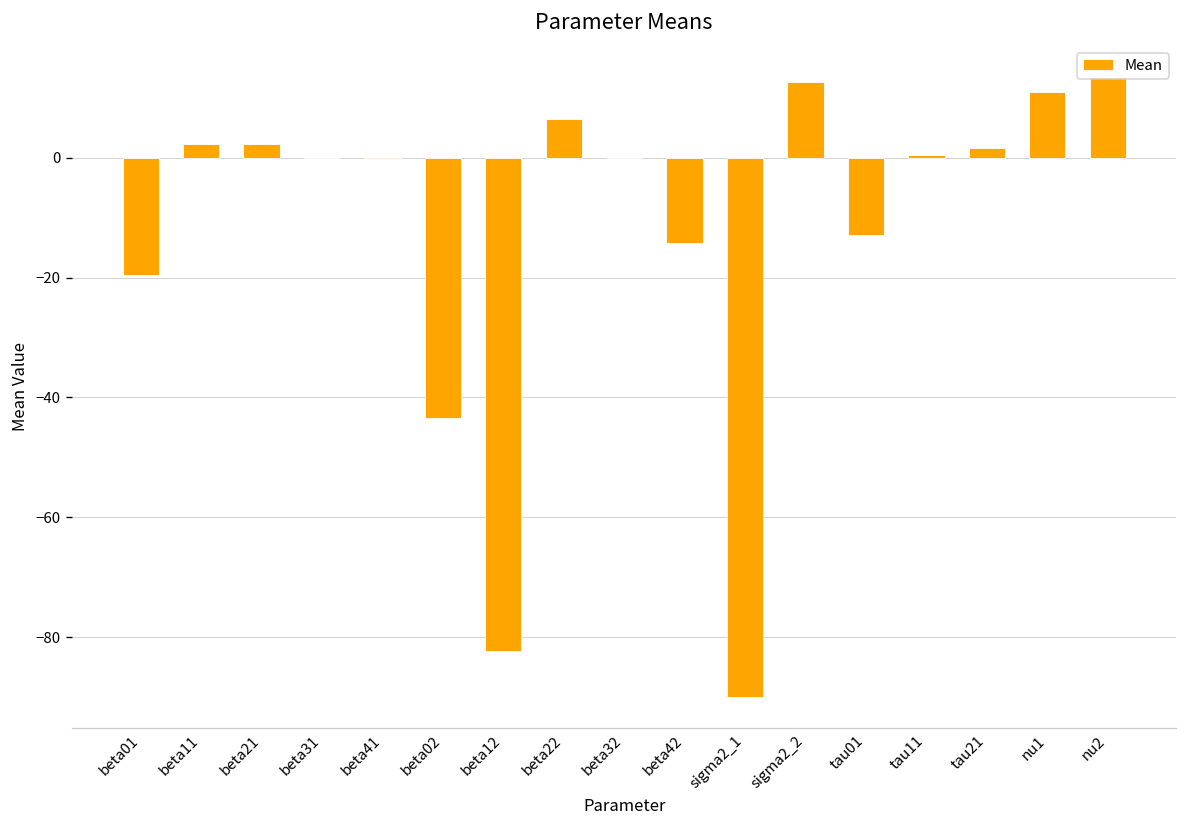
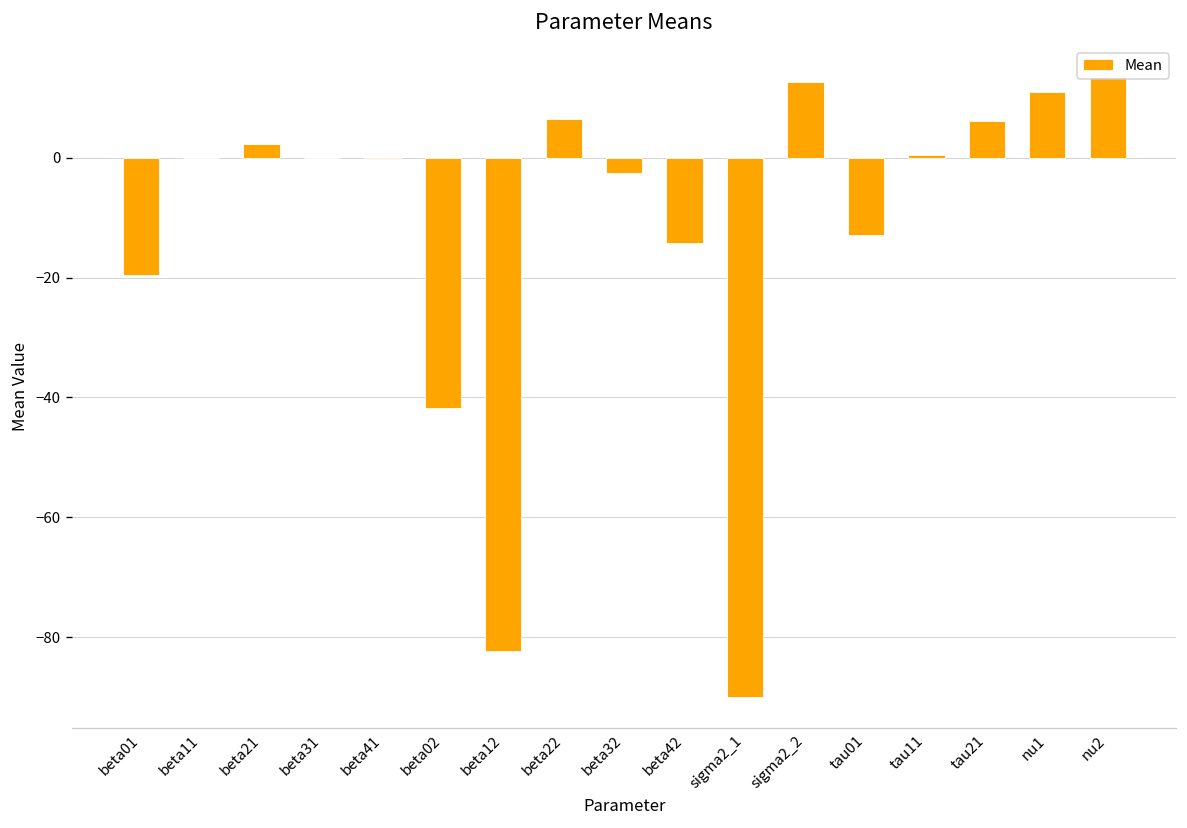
  {
    "beta01": -20,
-   "beta11": 2,
+   "beta11": 0,
    "beta21": 2,
-   "beta02": -43,
+   "beta02": -42,
    "beta12": -82,
    "beta22": 6,
-   "beta32": 0,
+   "beta32": -3,
    "beta42": -14,
    "sigma2_1": -90,
    "sigma2_2": 13,
    "tau01": -13,
-   "tau21": 2,
+   "tau21": 6,
    "nu1": 11
  }
